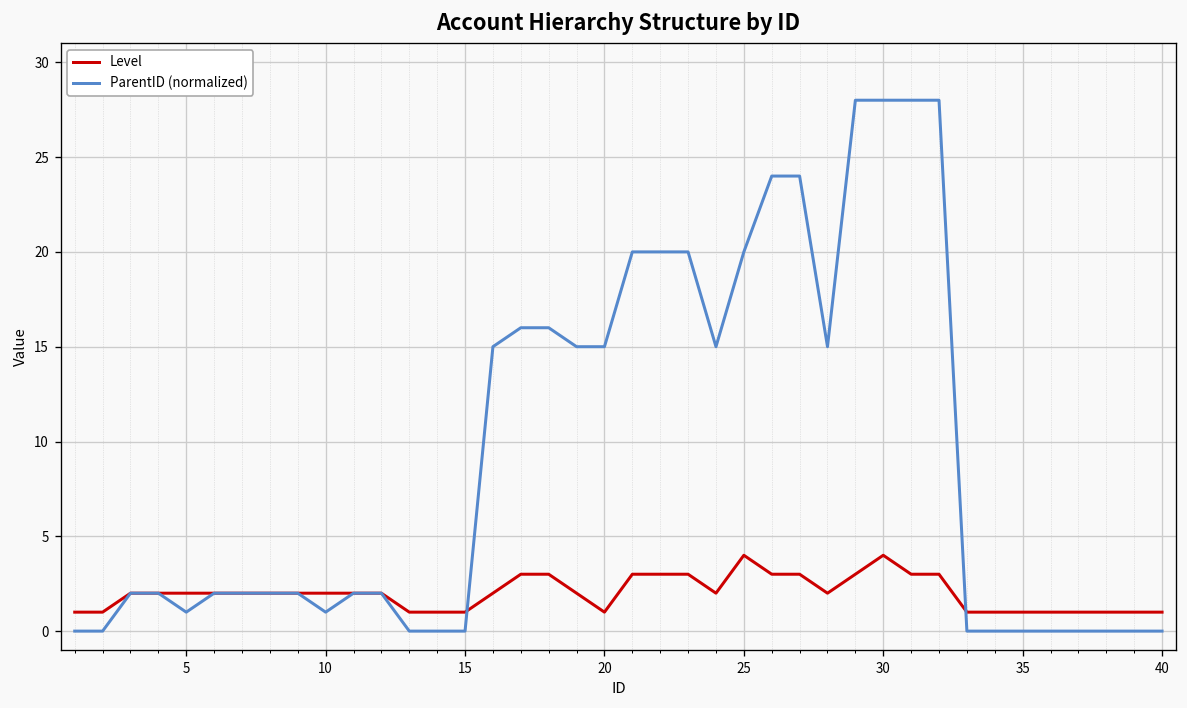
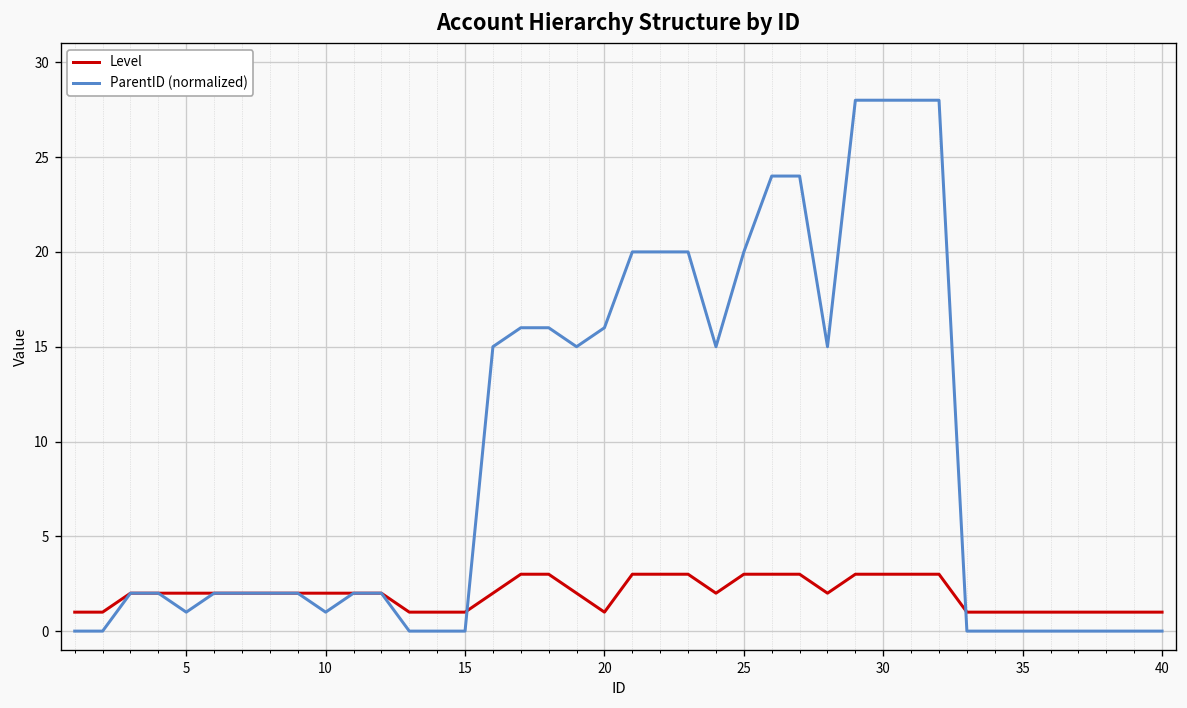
  {
    "Level": {
      "5": 2,
      "10": 2,
      "15": 1,
      "20": 1,
-     "25": 4,
-     "30": 4,
+     "25": 3,
+     "30": 3,
      "35": 1,
      "40": 1
    },
    "ParentID (normalized)": {
      "5": 1,
      "10": 1,
      "15": 0,
-     "20": 15,
+     "20": 16,
      "25": 20,
      "30": 28,
      "35": 0,
      "40": 0
    }
  }
